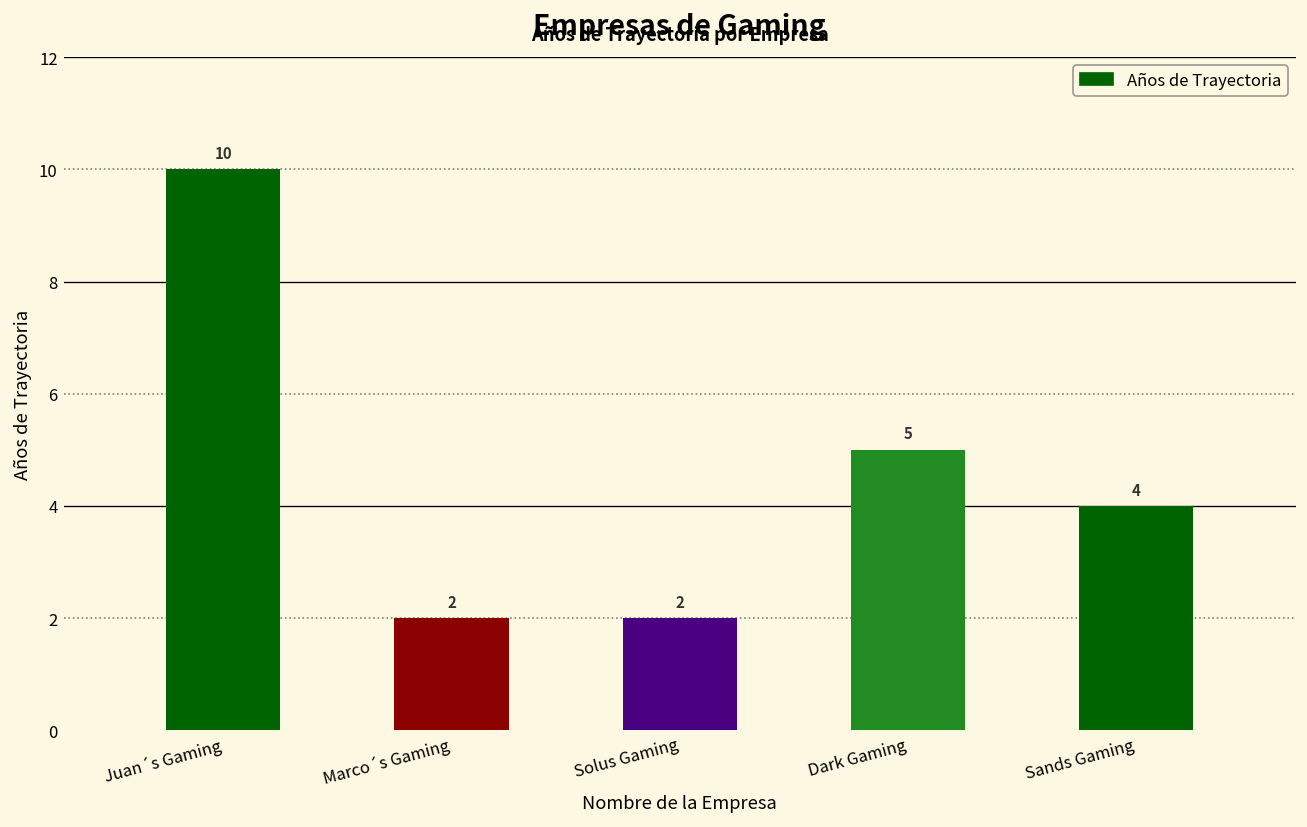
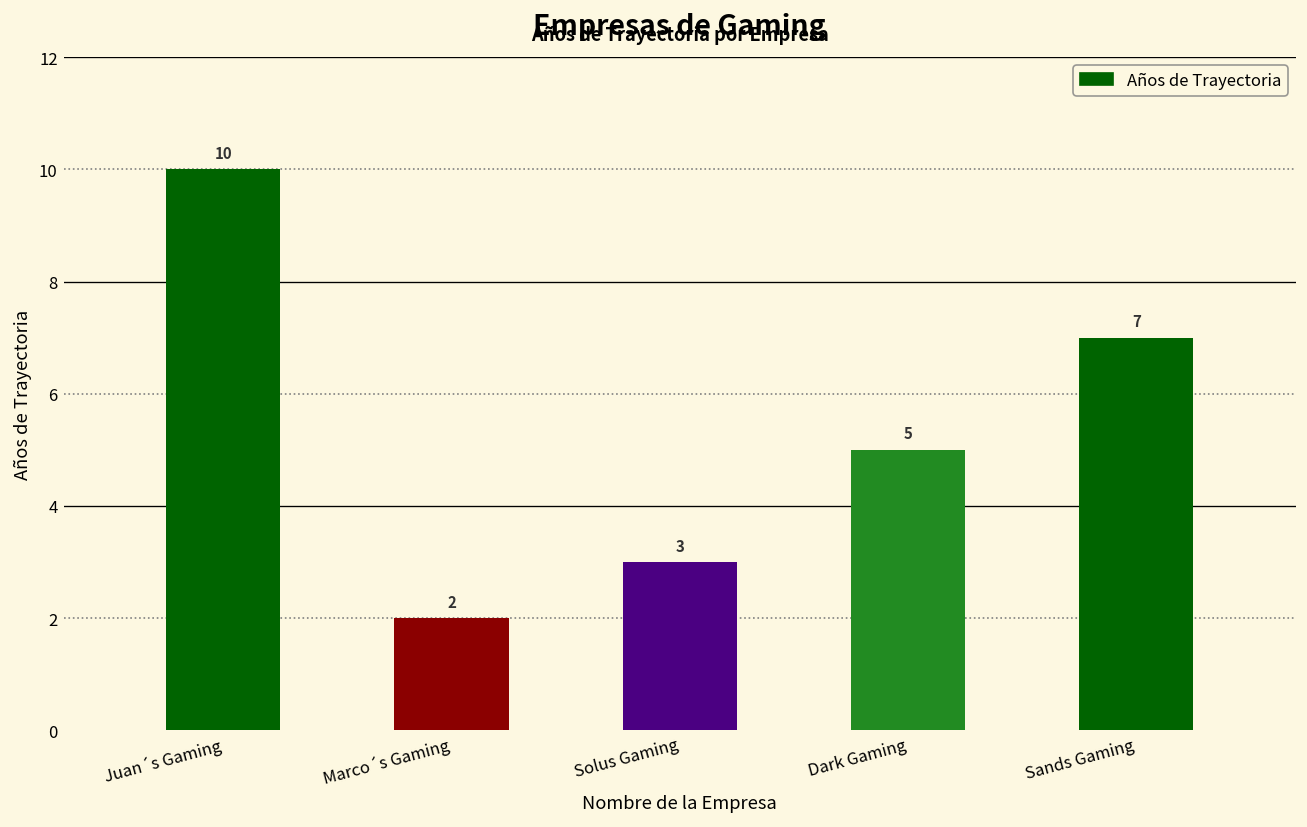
  {
    "Juan´s Gaming": 10,
    "Marco´s Gaming": 2,
-   "Solus Gaming": 2,
+   "Solus Gaming": 3,
    "Dark Gaming": 5,
-   "Sands Gaming": 4
+   "Sands Gaming": 7
  }
